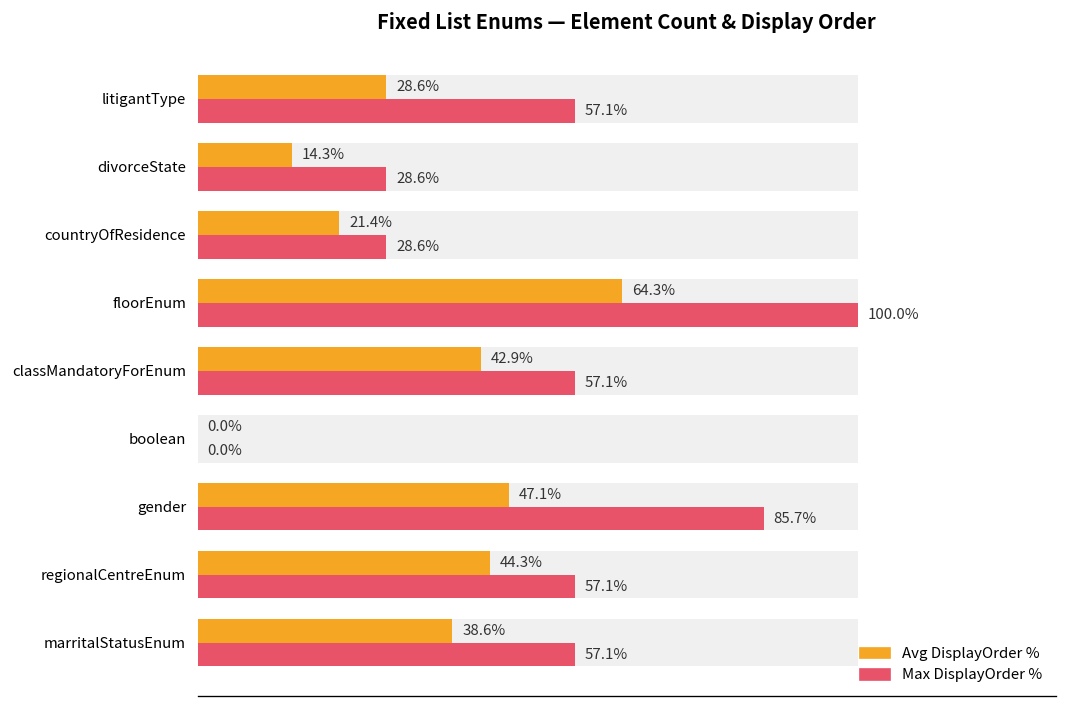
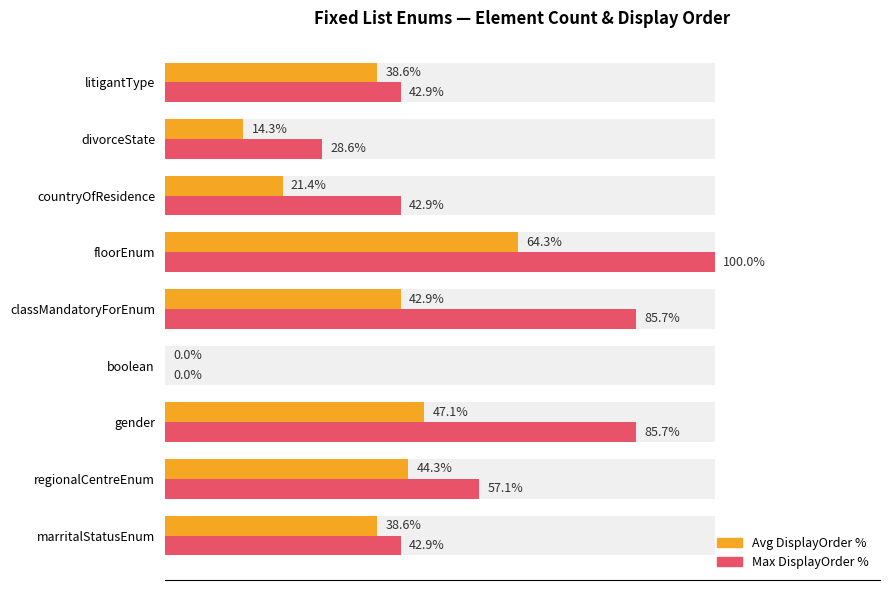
  {
    "Avg DisplayOrder %": {
-     "litigantType": "28.6%",
+     "litigantType": "38.6%",
      "boolean": "0.0%"
    },
    "Max DisplayOrder %": {
-     "litigantType": "57.1%",
-     "countryOfResidence": "28.6%",
+     "litigantType": "42.9%",
+     "countryOfResidence": "42.9%",
      "floorEnum": "100.0%",
-     "classMandatoryForEnum": "57.1%",
+     "classMandatoryForEnum": "85.7%",
      "boolean": "0.0%",
-     "marritalStatusEnum": "57.1%"
+     "marritalStatusEnum": "42.9%"
    }
  }
